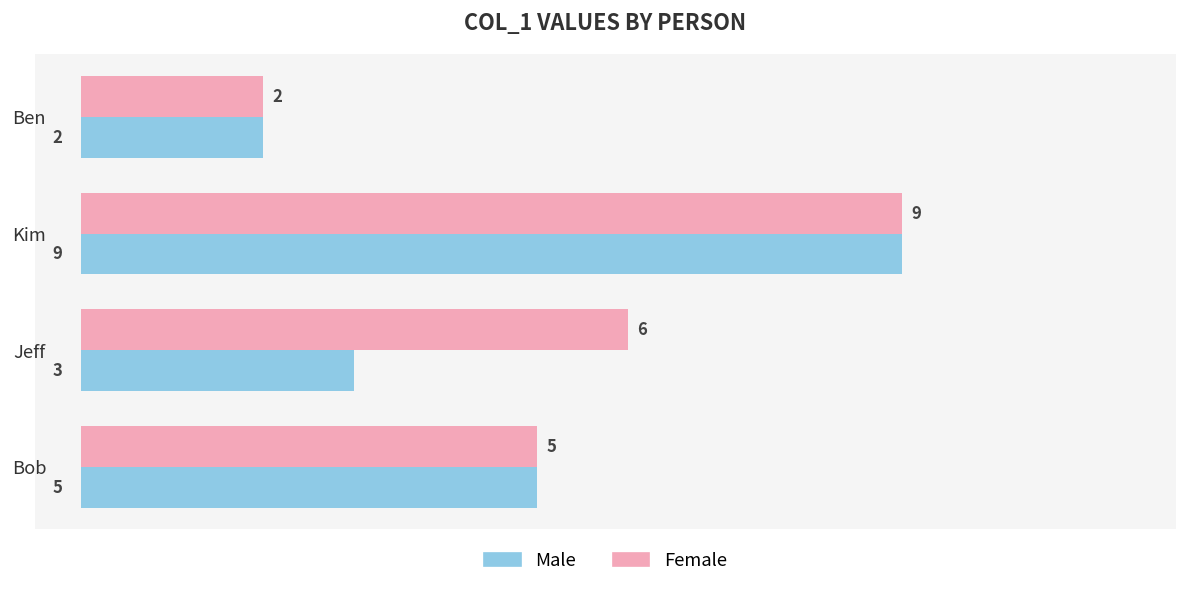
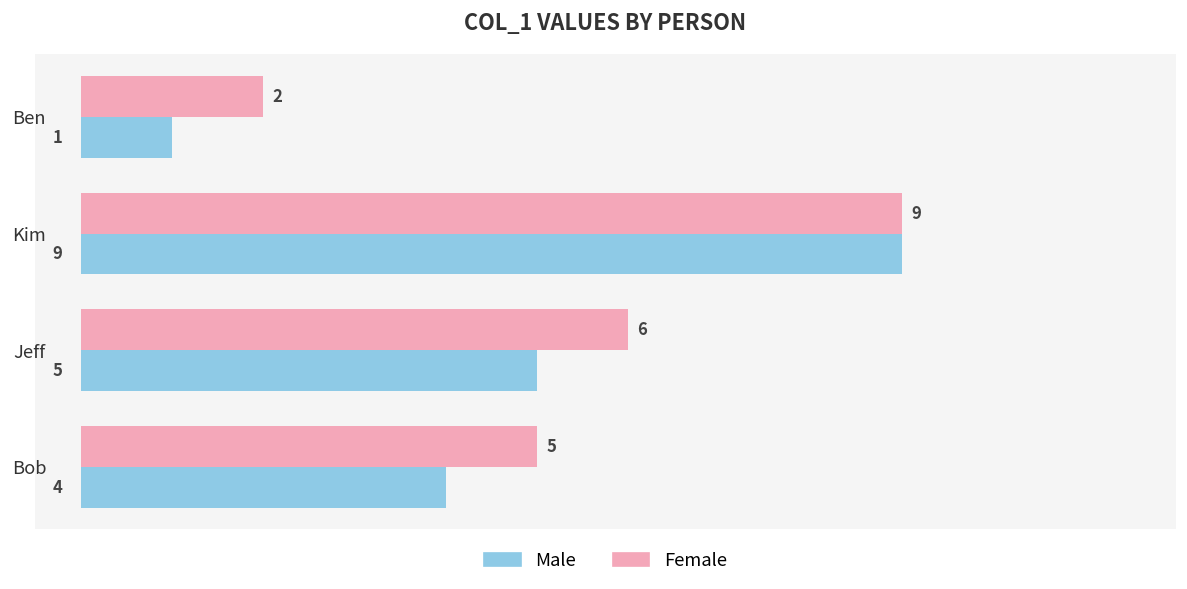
  {
    "Male": {
-     "Ben": 2,
-     "Jeff": 3,
-     "Bob": 5
+     "Ben": 1,
+     "Jeff": 5,
+     "Bob": 4
    },
    "Female": {
      "Ben": 2,
      "Kim": 9,
      "Jeff": 6,
      "Bob": 5
    }
  }
